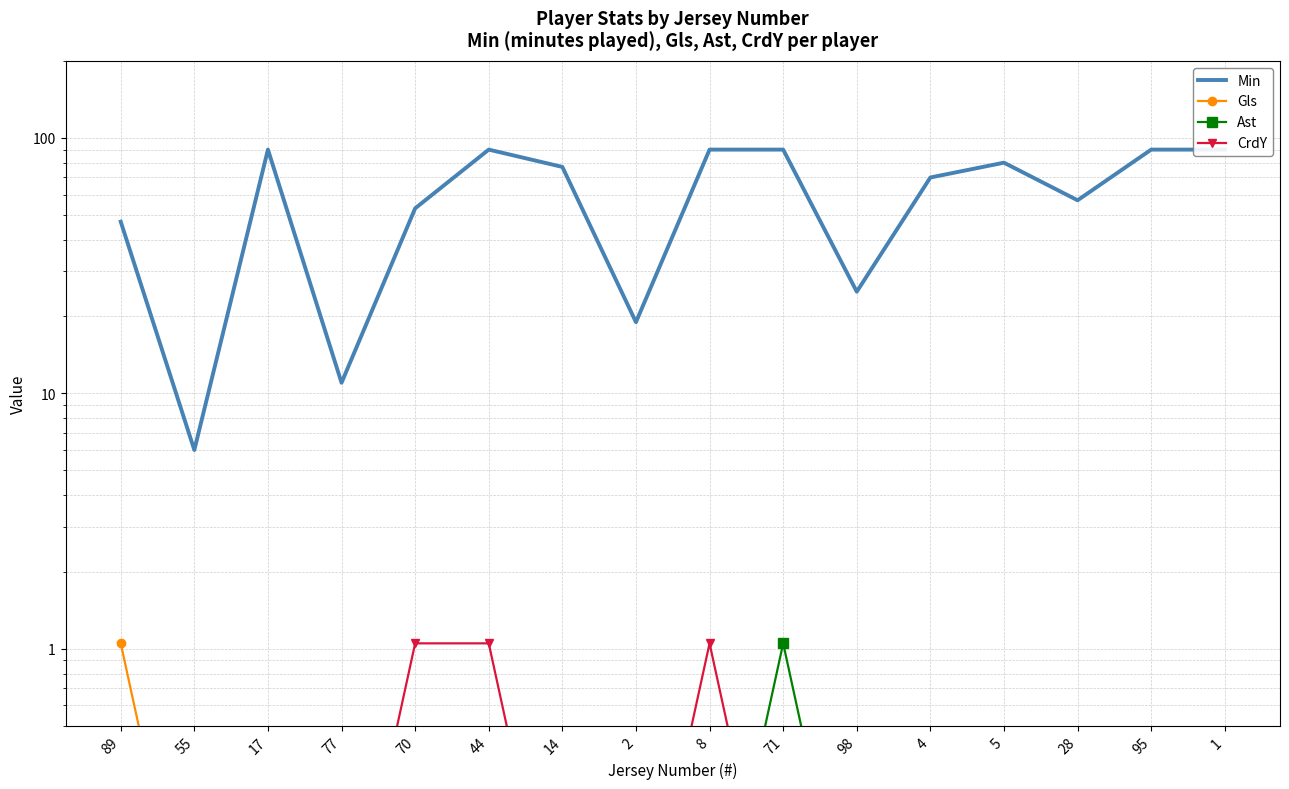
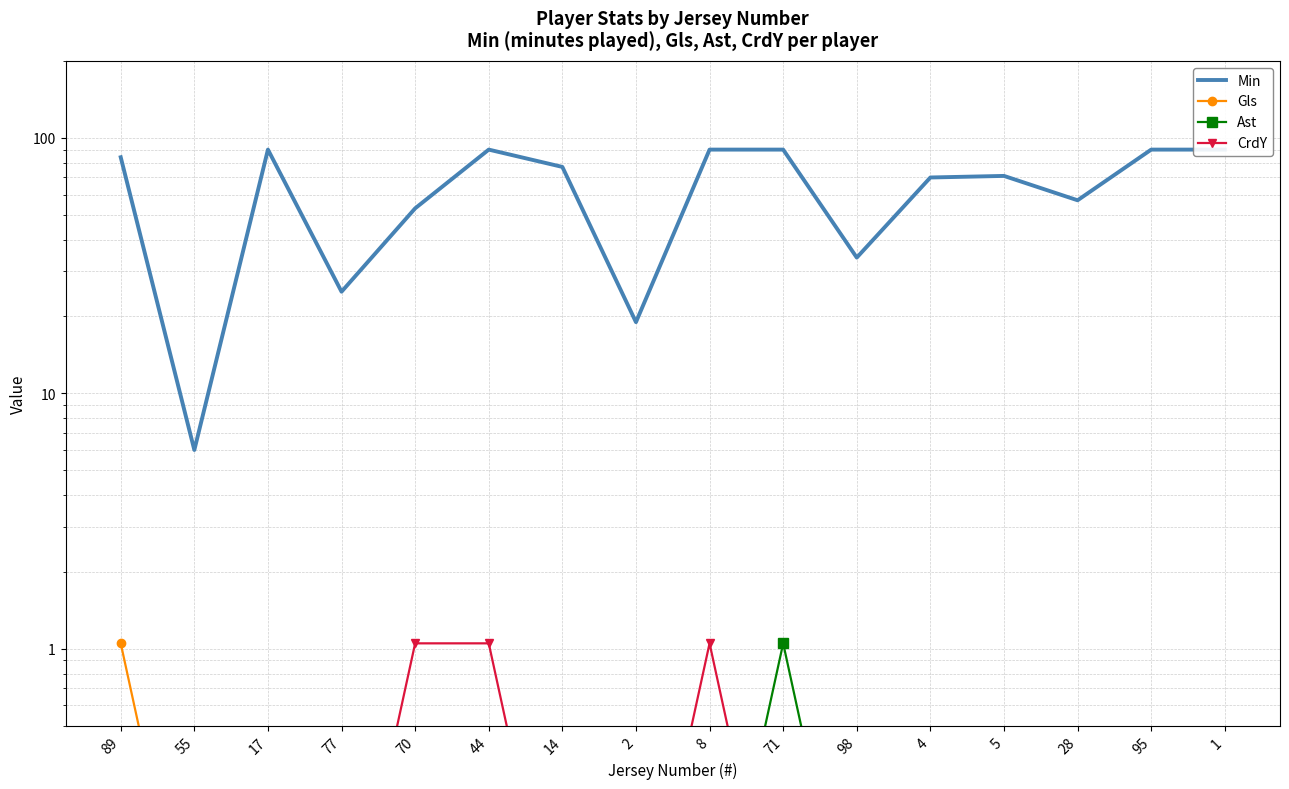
  {
    "Min": {
-     "89": 47,
+     "89": 84,
      "55": 6,
      "17": 90,
-     "77": 11,
+     "77": 25,
      "70": 53,
      "44": 90,
      "14": 77,
      "2": 19,
      "8": 90,
      "71": 90,
-     "98": 25,
+     "98": 34,
      "4": 70,
-     "5": 80,
+     "5": 71,
      "28": 57,
      "95": 90
    },
    "Gls": {
      "89": 1.05
    },
    "Ast": {
      "71": 1.05
    },
    "CrdY": {
      "70": 1.05,
      "44": 1.05,
      "8": 1.05
    }
  }
